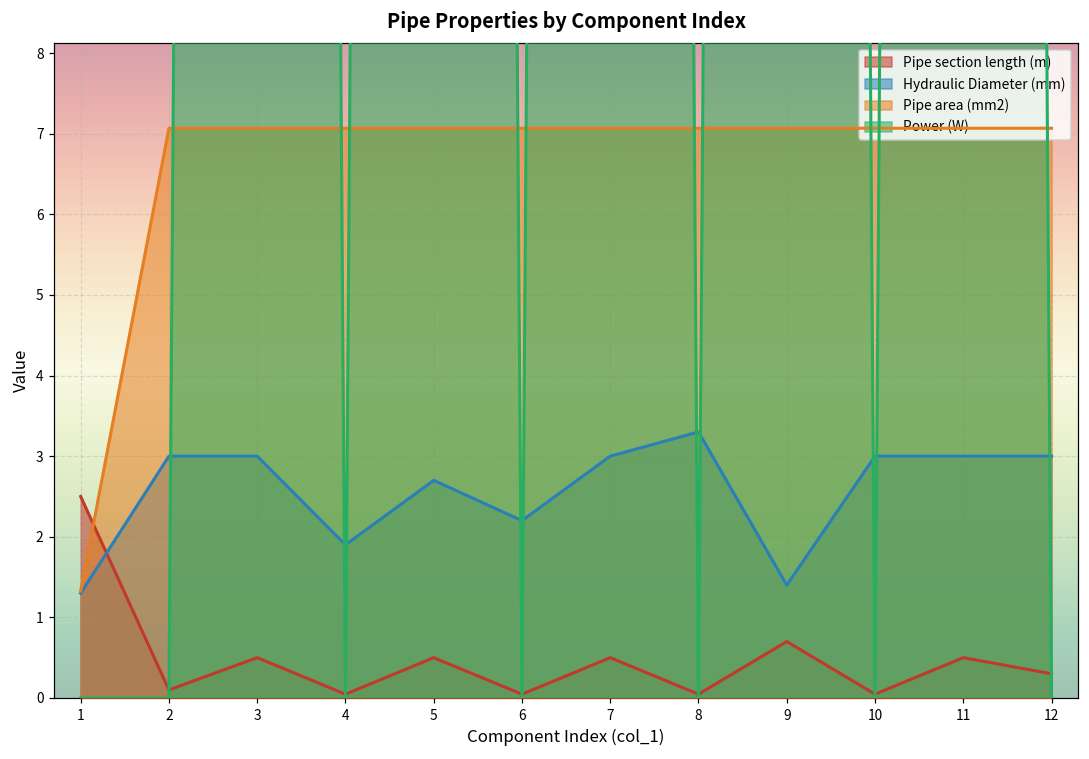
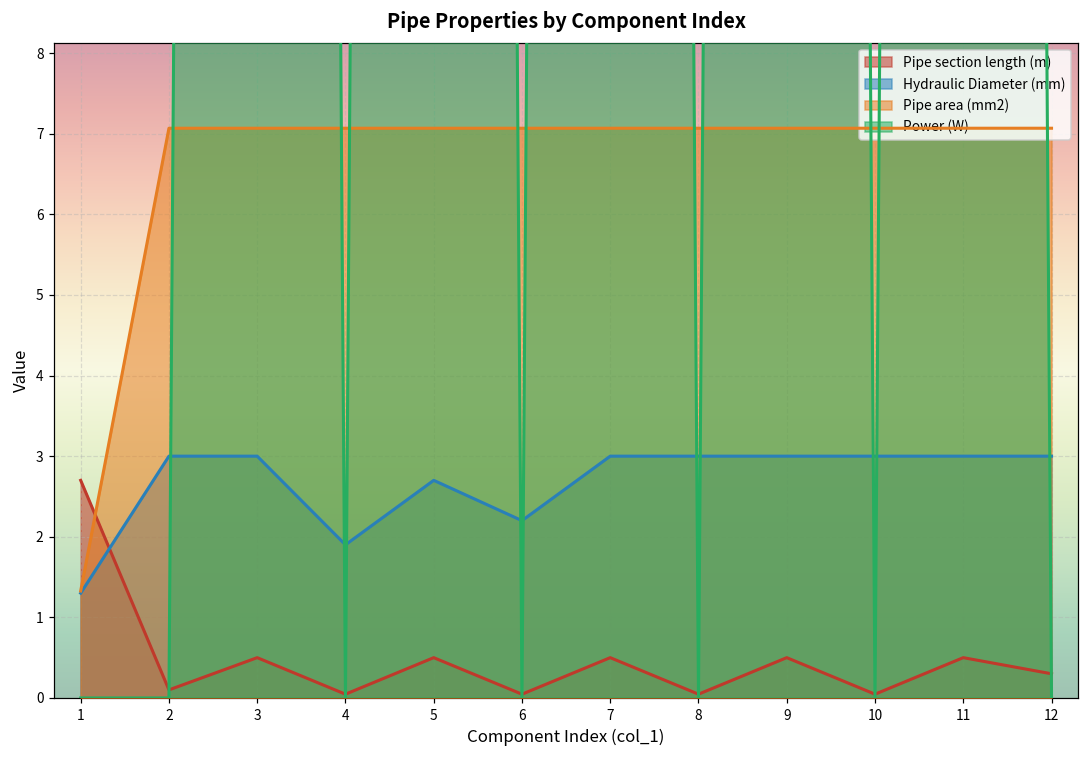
  {
    "Pipe section length (m)": {
-     "1": 2.5,
+     "1": 2.7,
      "2": 0.1,
      "3": 0.5,
      "4": 0.0,
      "5": 0.5,
      "6": 0.0,
      "7": 0.5,
      "8": 0.0,
-     "9": 0.7,
+     "9": 0.5,
      "10": 0.0,
      "11": 0.5,
      "12": 0.3
    },
    "Hydraulic Diameter (mm)": {
      "2": 3.0,
      "3": 3.0,
      "4": 1.9,
      "5": 2.7,
      "6": 2.2,
      "7": 3.0,
-     "8": 3.3,
-     "9": 1.4,
+     "8": 3.0,
+     "9": 3.0,
      "10": 3.0,
      "11": 3.0,
      "12": 3.0
    },
    "Pipe area (mm2)": {
      "2": 7.1,
      "3": 7.1,
      "4": 7.1,
      "5": 7.1,
      "6": 7.1,
      "7": 7.1,
      "8": 7.1,
      "9": 7.1
    },
    "Power (W)": {
      "1": 0.0,
      "2": 0.0,
      "4": 0.0,
      "6": 0.0,
      "8": 0.0,
      "10": 0.0,
      "12": 0.0
    }
  }
